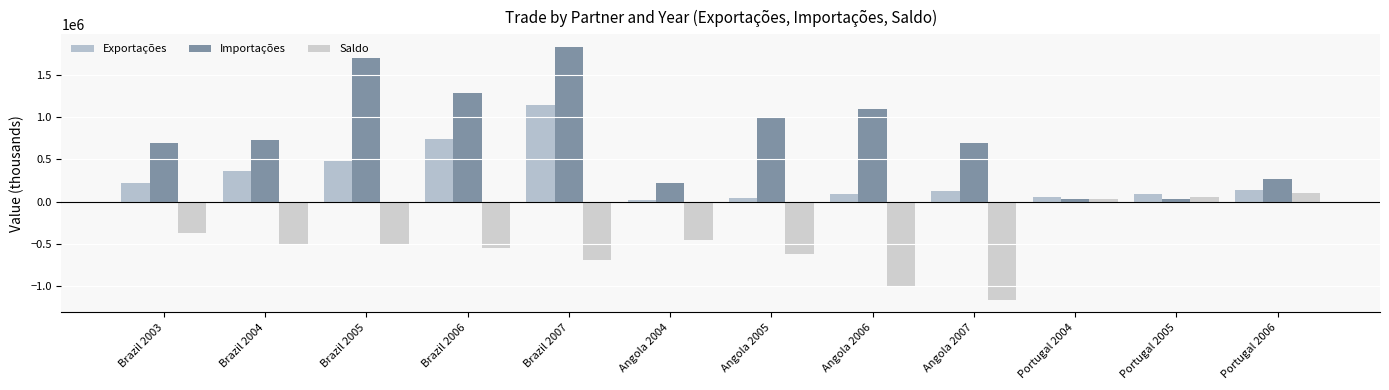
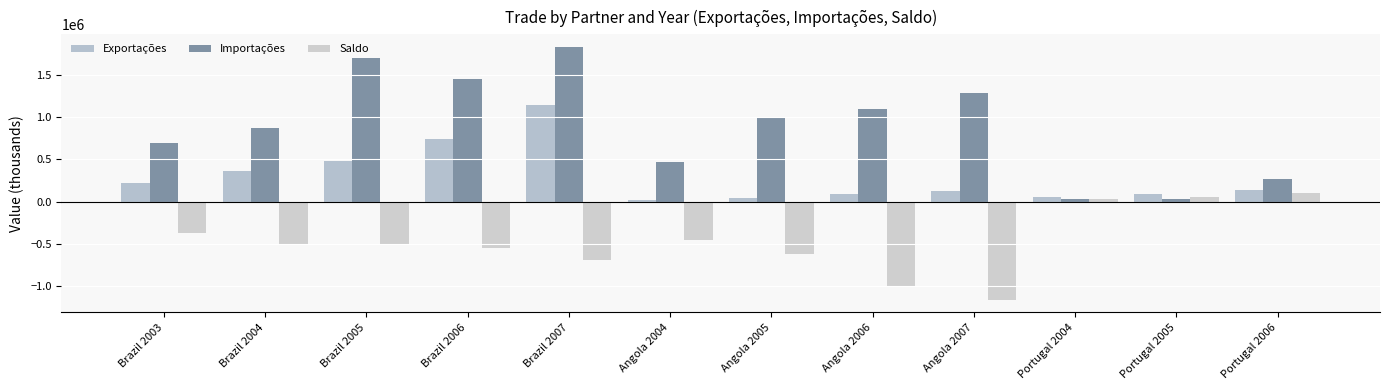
  {
    "Importações": {
      "Brazil 2003": 700000,
-     "Brazil 2004": 700000,
+     "Brazil 2004": 900000,
      "Brazil 2005": 1700000,
-     "Brazil 2006": 1300000,
+     "Brazil 2006": 1500000,
      "Brazil 2007": 1800000,
-     "Angola 2004": 200000,
+     "Angola 2004": 500000,
      "Angola 2005": 1000000,
      "Angola 2006": 1100000,
-     "Angola 2007": 700000,
+     "Angola 2007": 1300000,
      "Portugal 2005": 0,
      "Portugal 2006": 300000
    }
  }
